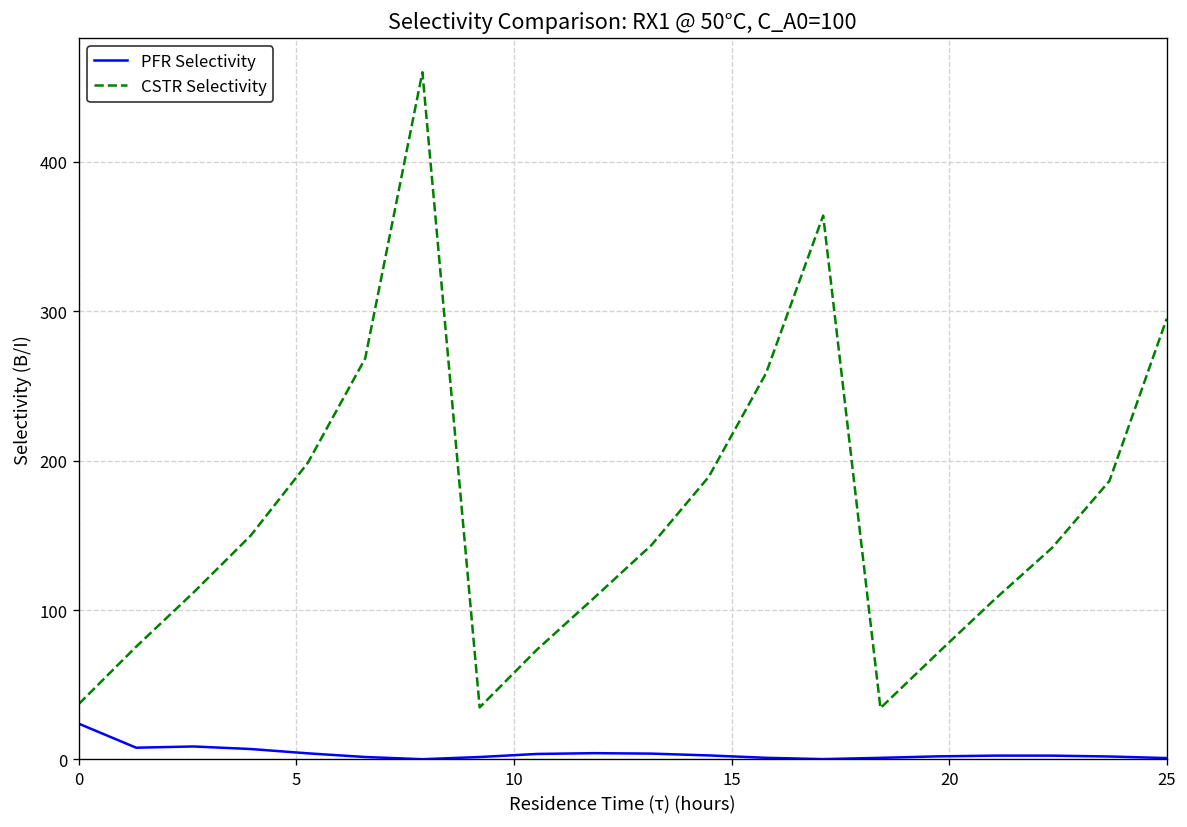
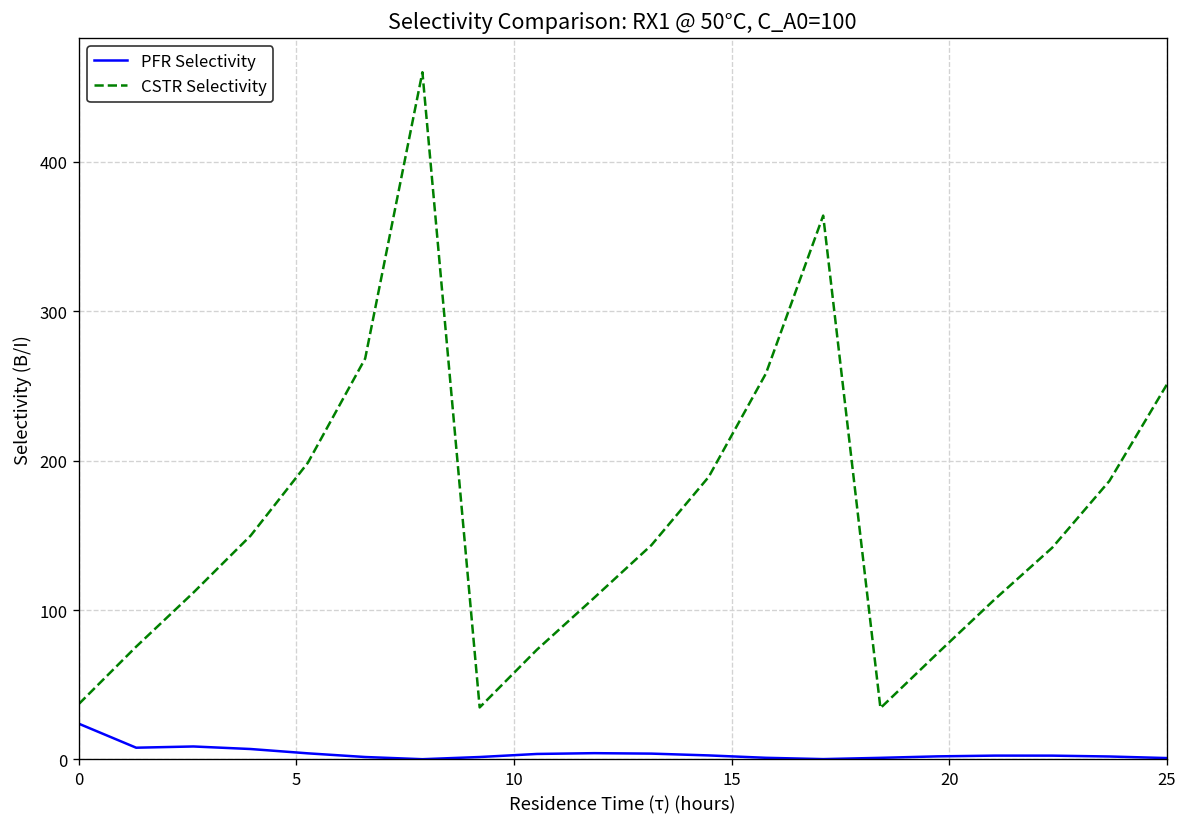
  {
    "PFR Selectivity": {
      "0": 24,
      "25": 1
    },
    "CSTR Selectivity": {
      "0": 37,
-     "25": 295
+     "25": 251
    }
  }
